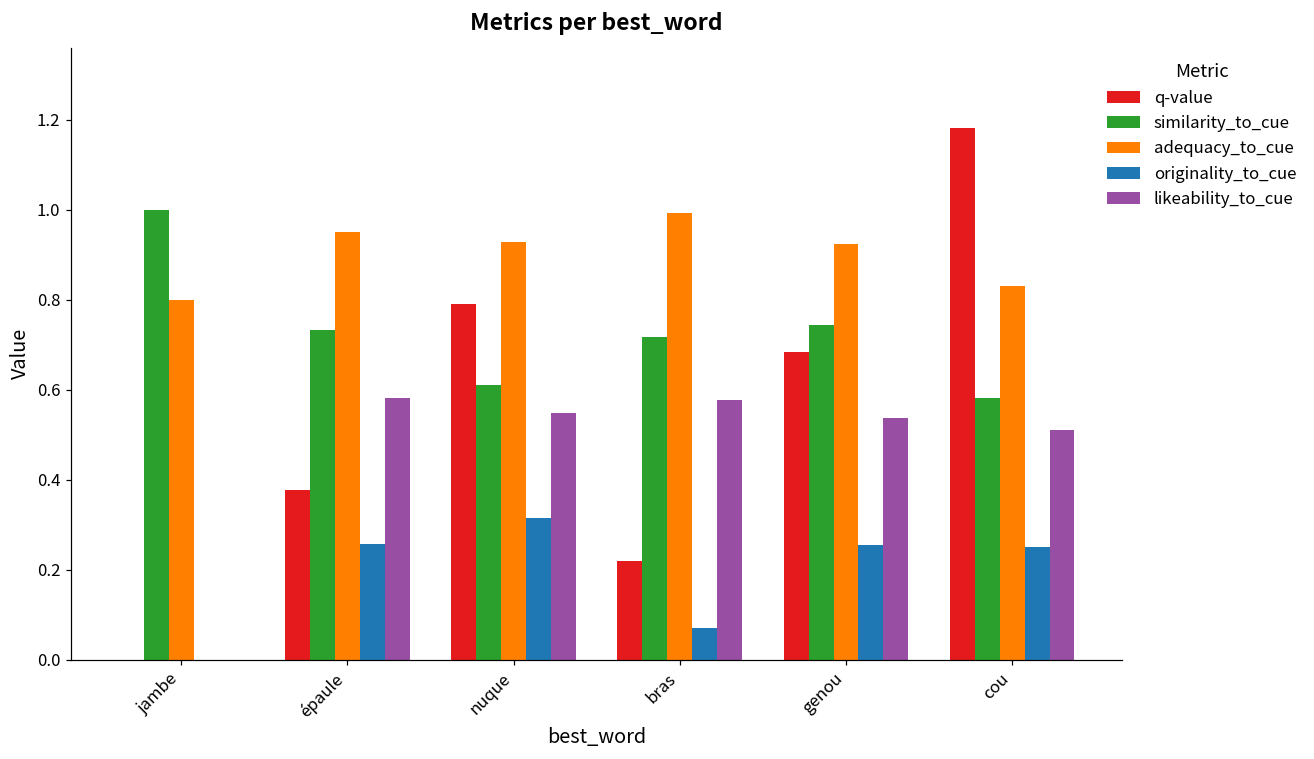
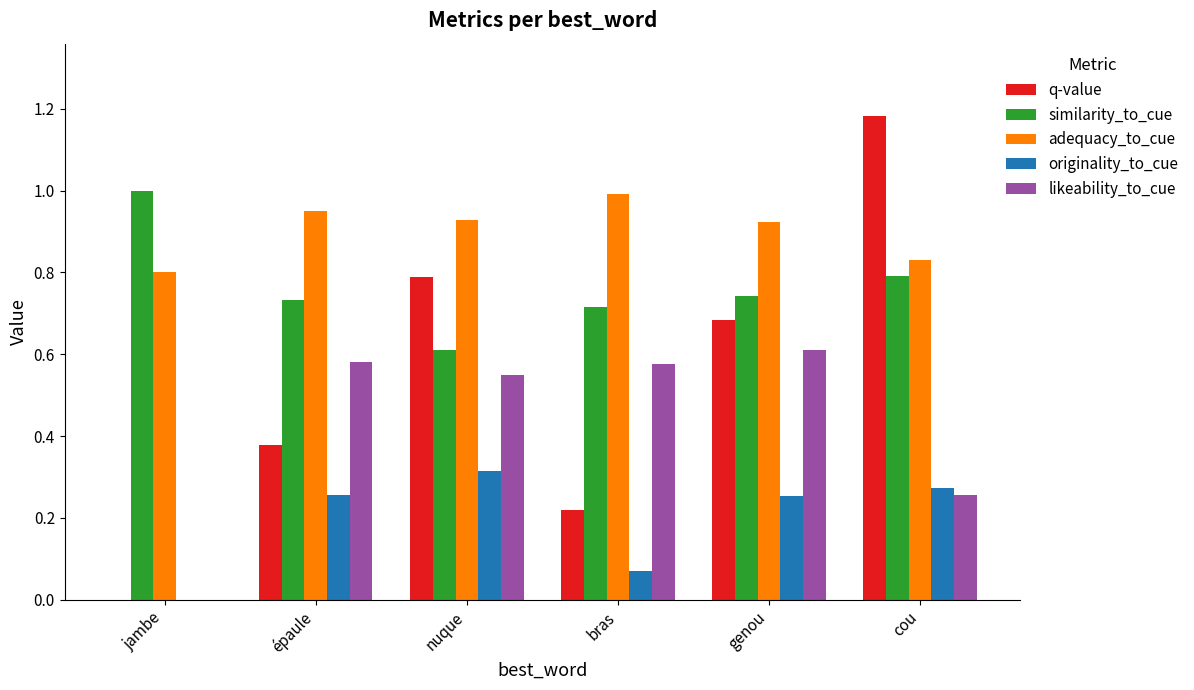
  {
    "q-value": {
      "jambe": 0.00,
      "épaule": 0.38,
      "nuque": 0.79,
      "bras": 0.22,
      "genou": 0.68,
      "cou": 1.18
    },
    "similarity_to_cue": {
      "jambe": 1.00,
      "épaule": 0.73,
      "nuque": 0.61,
      "bras": 0.72,
      "genou": 0.74,
-     "cou": 0.58
+     "cou": 0.79
    },
    "adequacy_to_cue": {
      "jambe": 0.80,
      "épaule": 0.95,
      "nuque": 0.93,
      "bras": 0.99,
      "genou": 0.92,
      "cou": 0.83
    },
    "originality_to_cue": {
      "jambe": 0.00,
      "épaule": 0.26,
      "nuque": 0.32,
      "bras": 0.07,
      "genou": 0.25,
-     "cou": 0.25
+     "cou": 0.27
    },
    "likeability_to_cue": {
      "jambe": 0.00,
      "épaule": 0.58,
      "nuque": 0.55,
      "bras": 0.58,
-     "genou": 0.54,
-     "cou": 0.51
+     "genou": 0.61,
+     "cou": 0.26
    }
  }
